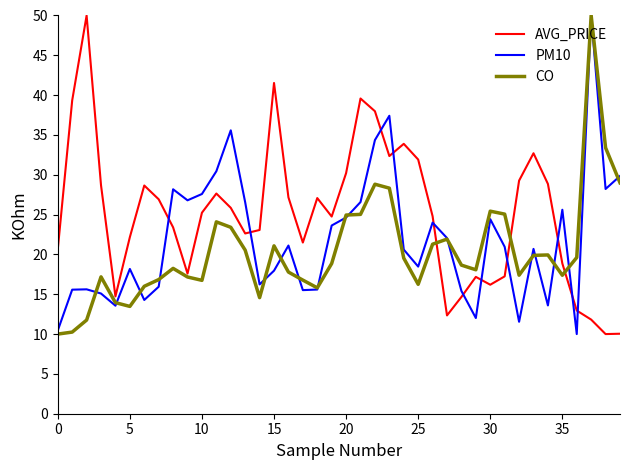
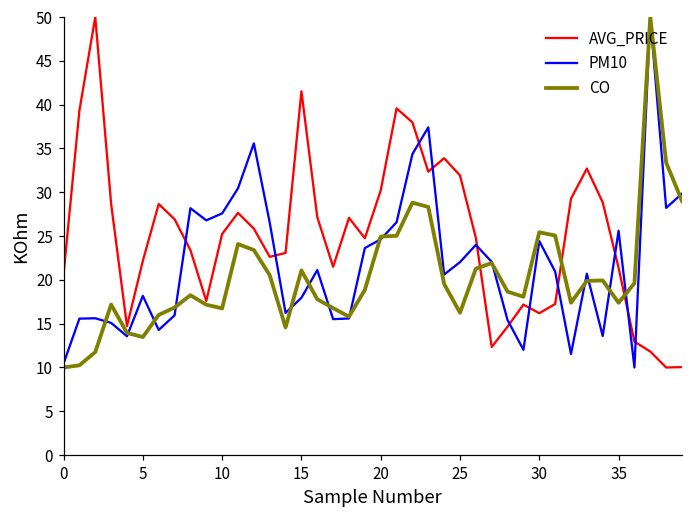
  {
    "AVG_PRICE": {
      "0": 21,
      "5": 22,
      "10": 25,
      "15": 42,
      "20": 30,
      "25": 32,
      "30": 16,
-     "35": 19
+     "35": 21
    },
    "PM10": {
      "0": 10,
      "5": 18,
      "10": 28,
      "15": 18,
-     "25": 18,
+     "25": 22,
      "30": 24,
      "35": 26
    },
    "CO": {
      "0": 10,
      "5": 13,
      "10": 17,
      "15": 21,
      "25": 16,
      "30": 25,
      "35": 17
    }
  }
